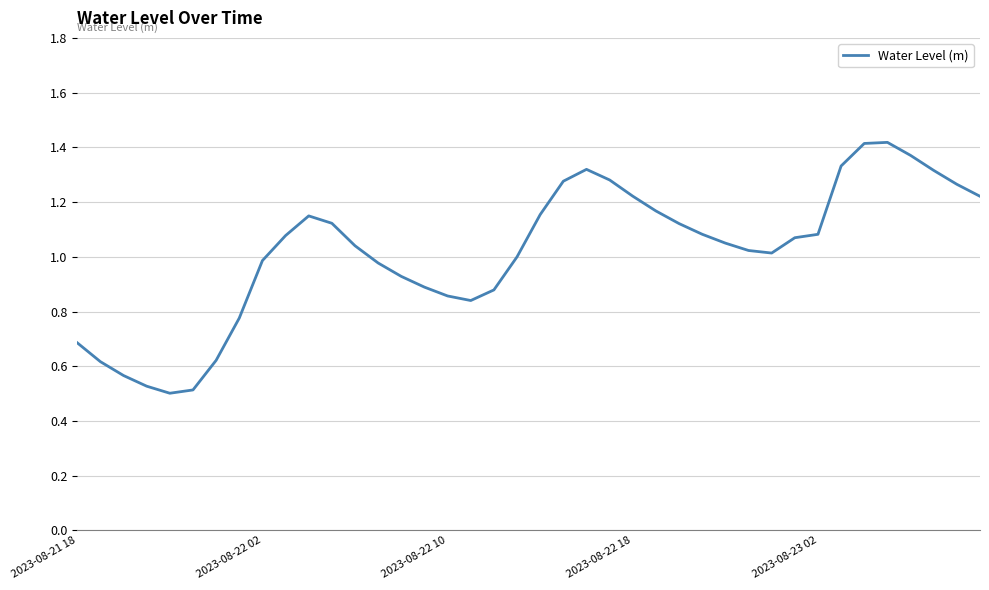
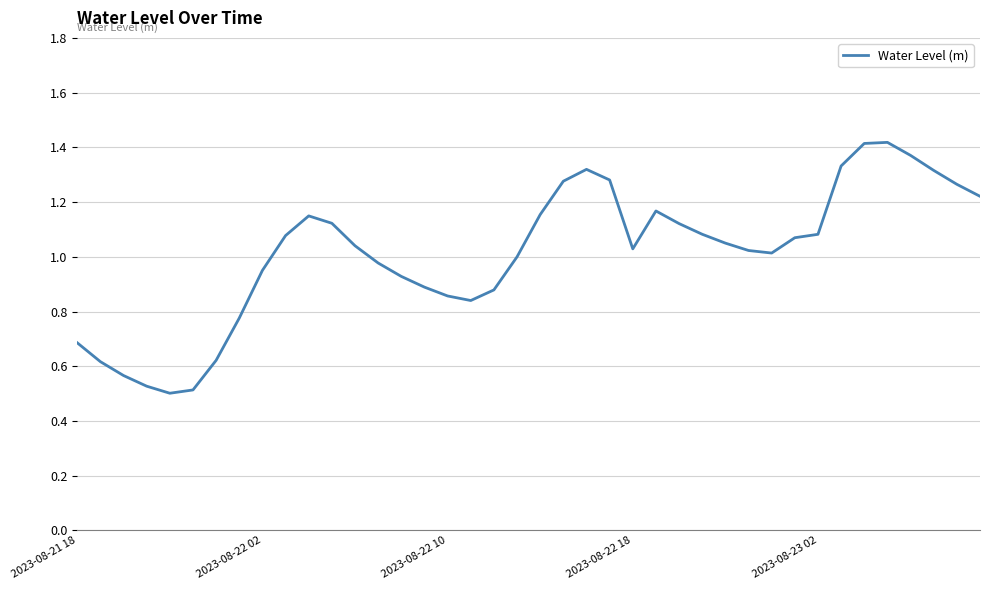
  {
    "2023-08-21 18": 0.69,
-   "2023-08-22 02": 0.99,
+   "2023-08-22 02": 0.95,
    "2023-08-22 10": 0.86,
-   "2023-08-22 18": 1.22,
+   "2023-08-22 18": 1.03,
    "2023-08-23 02": 1.08
  }
